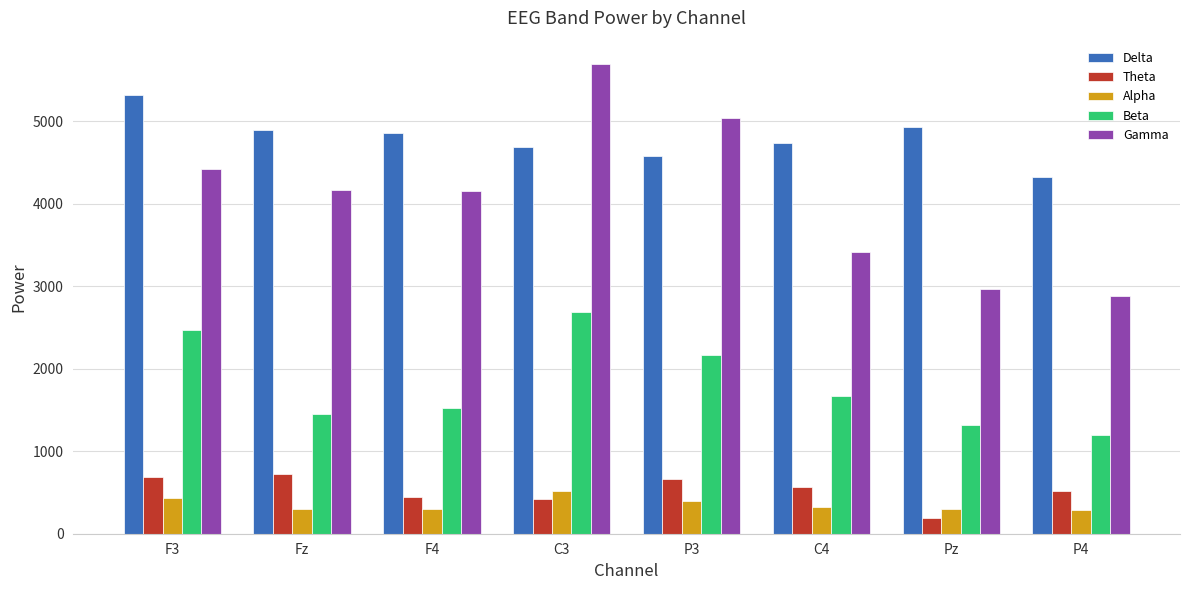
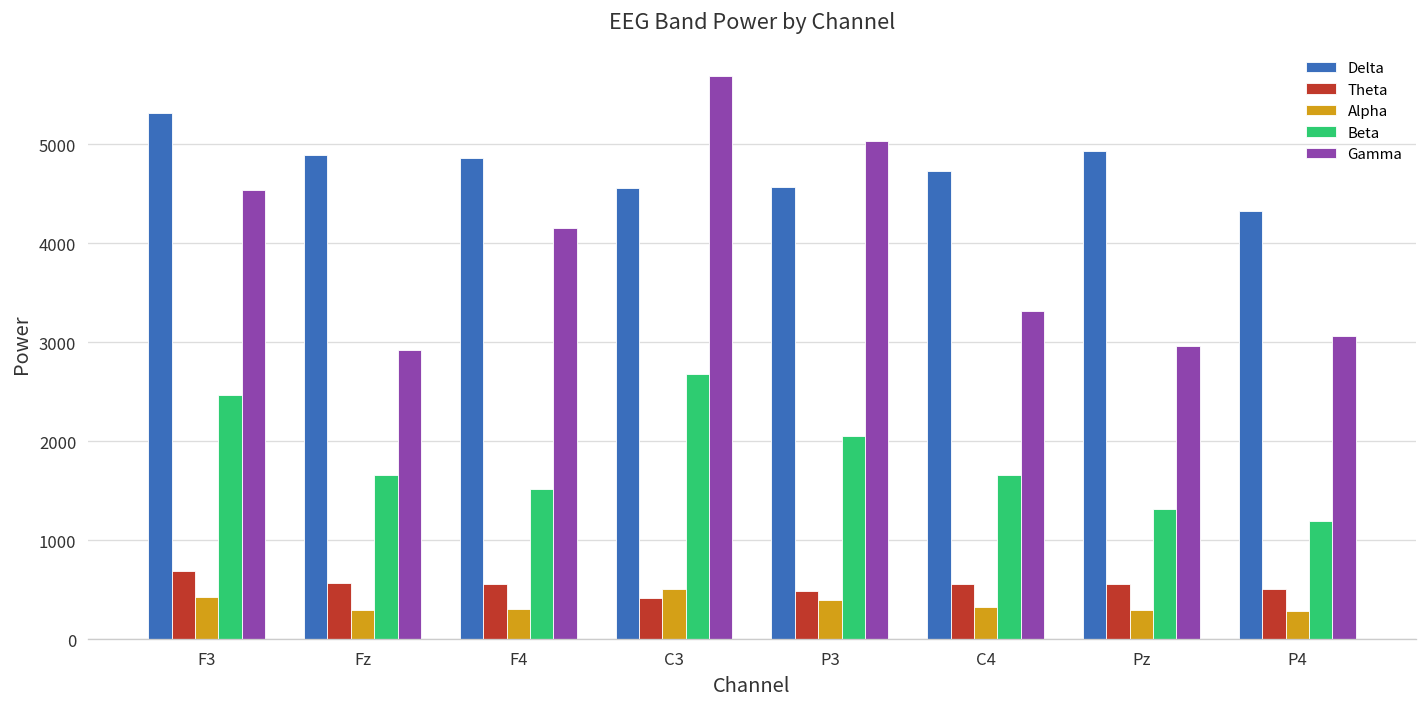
  {
    "Delta": {
      "F3": 5300,
      "Fz": 4900,
      "F4": 4900,
-     "C3": 4700,
+     "C3": 4600,
      "P3": 4600,
      "C4": 4700,
      "Pz": 4900,
      "P4": 4300
    },
    "Theta": {
      "F3": 700,
-     "Fz": 700,
-     "F4": 400,
+     "Fz": 600,
+     "F4": 600,
      "C3": 400,
-     "P3": 700,
+     "P3": 500,
      "C4": 600,
-     "Pz": 200,
+     "Pz": 600,
      "P4": 500
    },
    "Alpha": {
      "F3": 400,
      "Fz": 300,
      "F4": 300,
      "C3": 500,
      "P3": 400,
      "C4": 300,
      "Pz": 300,
      "P4": 300
    },
    "Beta": {
      "F3": 2500,
-     "Fz": 1400,
+     "Fz": 1700,
      "F4": 1500,
      "C3": 2700,
-     "P3": 2200,
+     "P3": 2100,
      "C4": 1700,
      "Pz": 1300,
      "P4": 1200
    },
    "Gamma": {
-     "F3": 4400,
-     "Fz": 4200,
+     "F3": 4500,
+     "Fz": 2900,
      "F4": 4200,
      "C3": 5700,
      "P3": 5000,
-     "C4": 3400,
+     "C4": 3300,
      "Pz": 3000,
-     "P4": 2900
+     "P4": 3100
    }
  }
